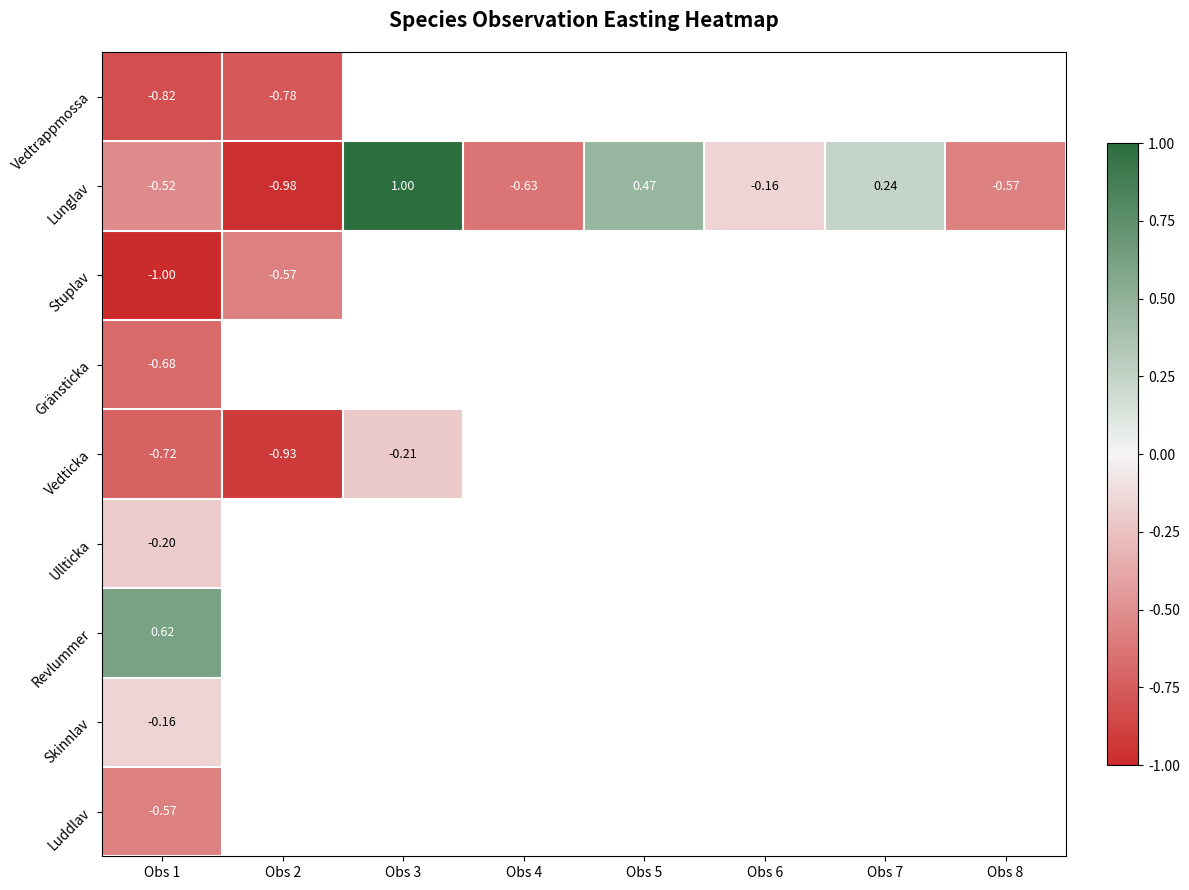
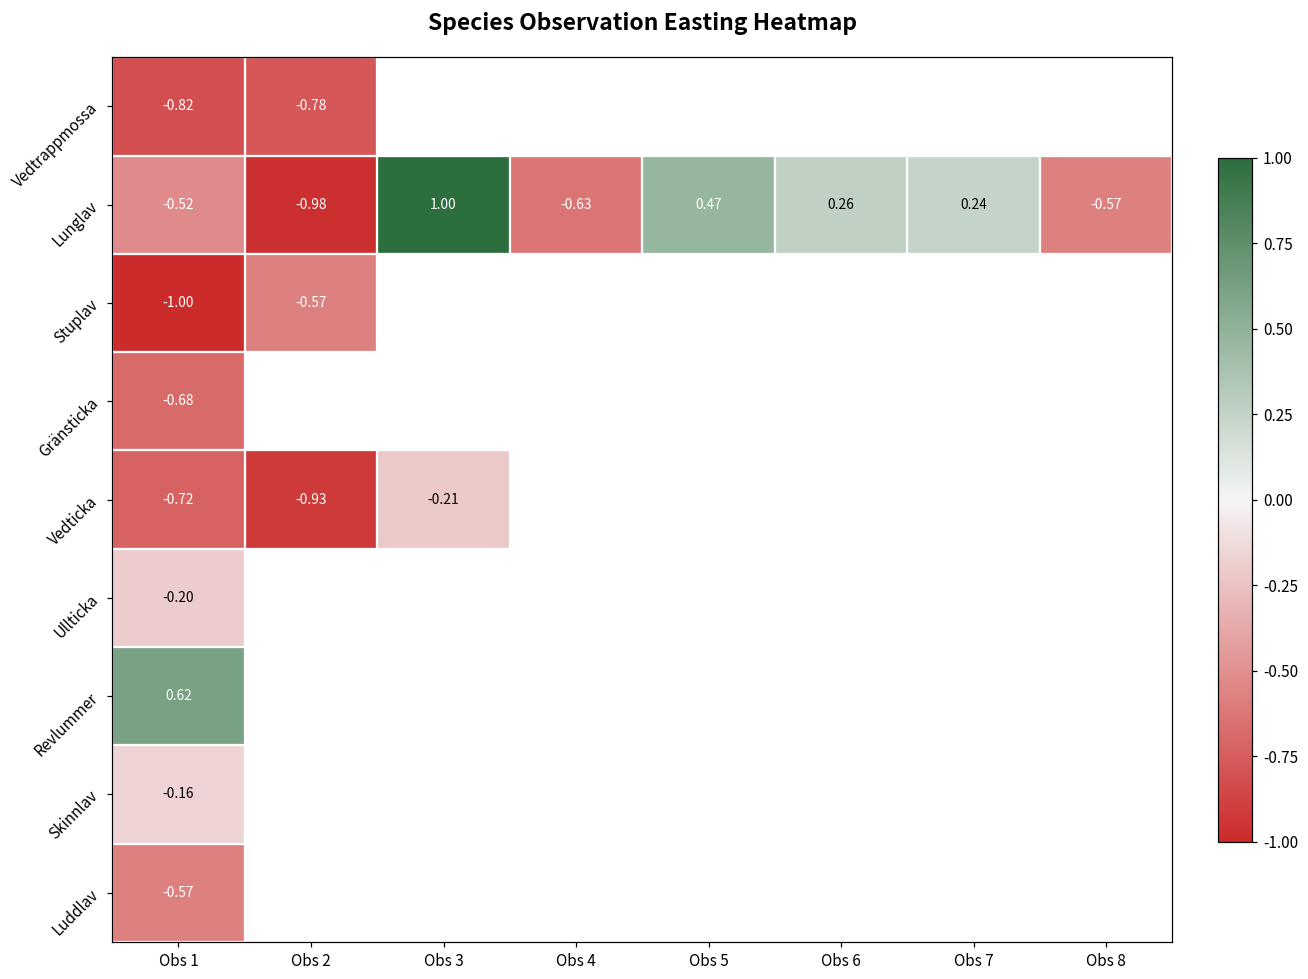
  {
    "Vedtrappmossa": {
      "Obs 1": -0.82,
      "Obs 2": -0.78
    },
    "Lunglav": {
      "Obs 1": -0.52,
      "Obs 2": -0.98,
      "Obs 3": 1.00,
      "Obs 4": -0.63,
      "Obs 5": 0.47,
-     "Obs 6": -0.16,
+     "Obs 6": 0.26,
      "Obs 7": 0.24,
      "Obs 8": -0.57
    },
    "Stuplav": {
      "Obs 1": -1.00,
      "Obs 2": -0.57
    },
    "Gränsticka": {
      "Obs 1": -0.68
    },
    "Vedticka": {
      "Obs 1": -0.72,
      "Obs 2": -0.93,
      "Obs 3": -0.21
    },
    "Ullticka": {
      "Obs 1": -0.20
    },
    "Revlummer": {
      "Obs 1": 0.62
    },
    "Skinnlav": {
      "Obs 1": -0.16
    },
    "Luddlav": {
      "Obs 1": -0.57
    }
  }
